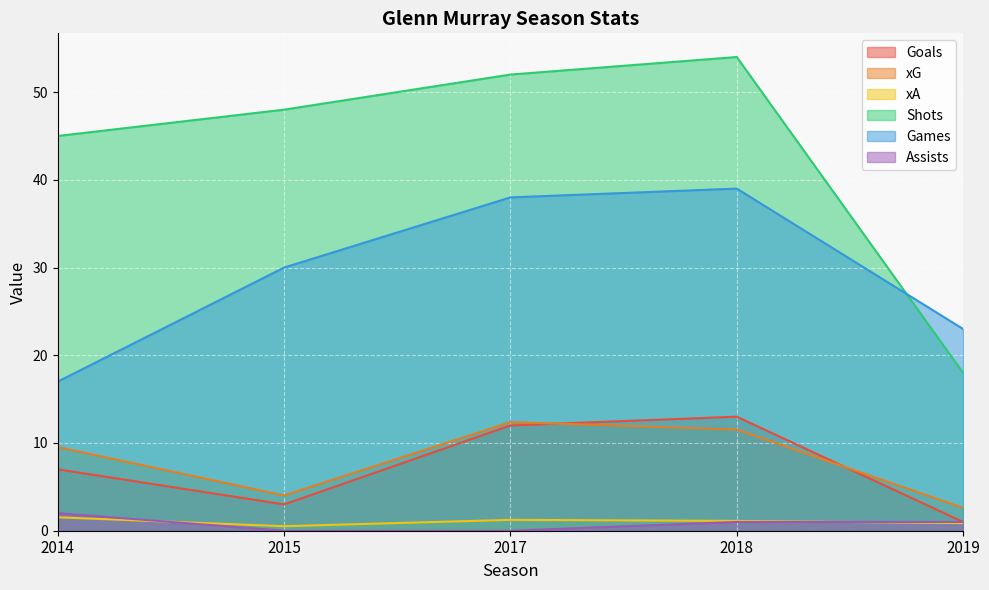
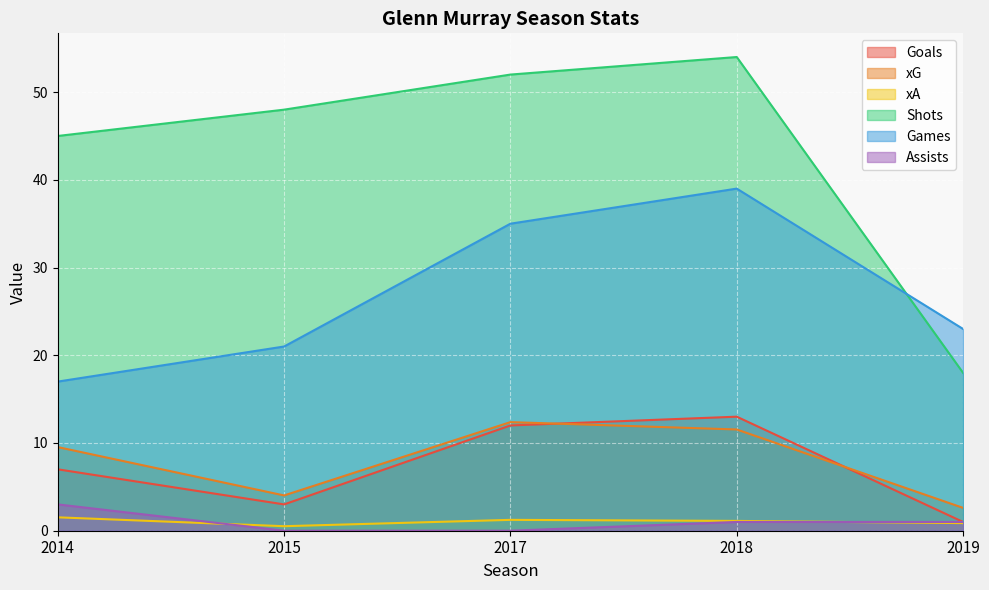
  {
    "Shots": {
      "2014": 45,
      "2015": 48,
      "2017": 52,
      "2018": 54,
      "2019": 18
    },
    "Games": {
      "2014": 17,
-     "2015": 30,
-     "2017": 38,
+     "2015": 21,
+     "2017": 35,
      "2018": 39,
      "2019": 23
    },
    "Assists": {
-     "2014": 2,
+     "2014": 3,
      "2015": 0,
      "2017": 0
    }
  }
